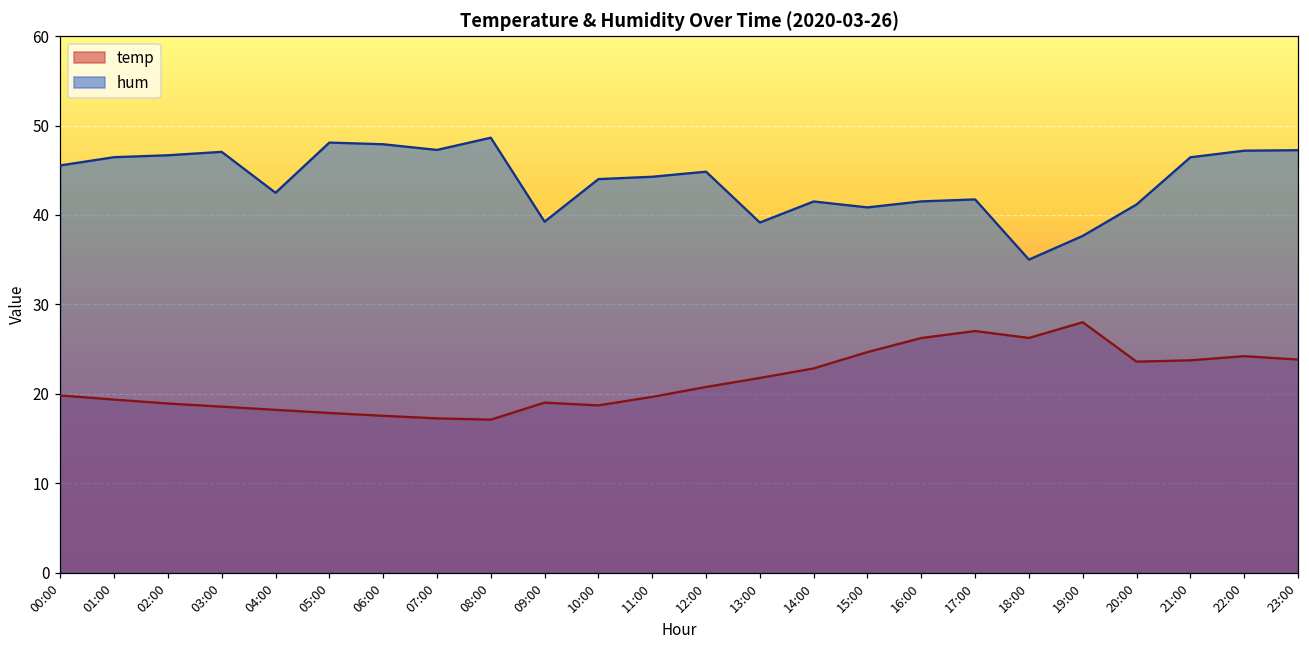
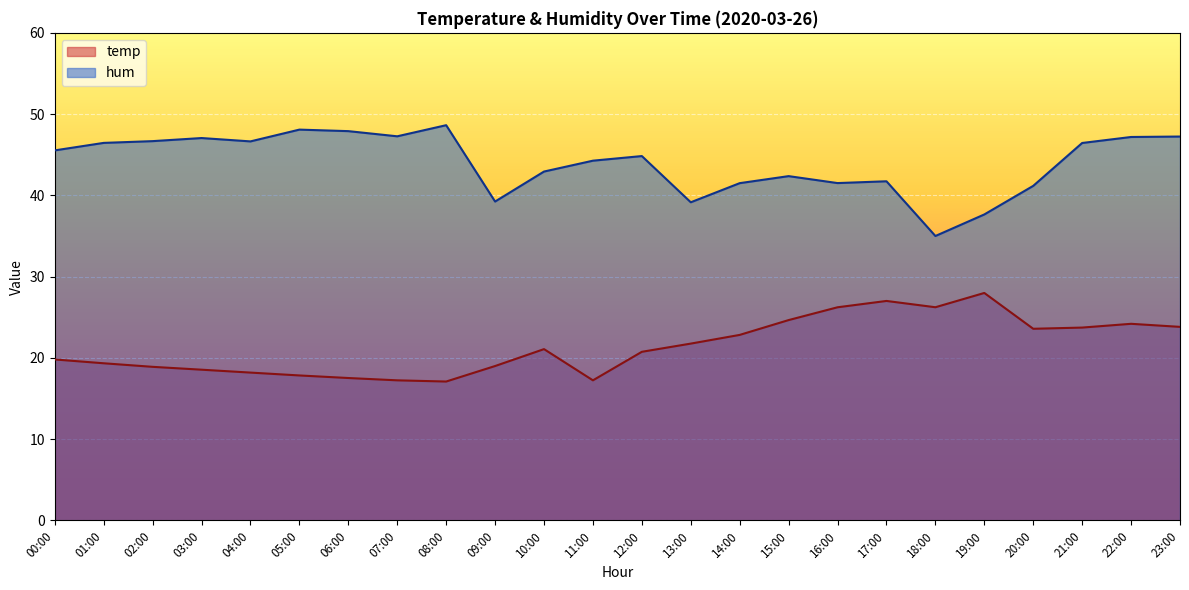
  {
    "temp": {
      "00:00": 20,
      "01:00": 19,
      "02:00": 19,
      "03:00": 19,
      "04:00": 18,
      "05:00": 18,
      "06:00": 18,
      "07:00": 17,
      "08:00": 17,
      "09:00": 19,
-     "10:00": 19,
-     "11:00": 20,
+     "10:00": 21,
+     "11:00": 17,
      "12:00": 21,
      "13:00": 22,
      "14:00": 23,
      "15:00": 25,
      "16:00": 26,
      "17:00": 27,
      "18:00": 26,
      "19:00": 28,
      "20:00": 24,
      "21:00": 24,
      "22:00": 24,
      "23:00": 24
    },
    "hum": {
      "00:00": 46,
      "01:00": 46,
      "02:00": 47,
      "03:00": 47,
-     "04:00": 42,
+     "04:00": 47,
      "05:00": 48,
      "06:00": 48,
      "07:00": 47,
      "08:00": 49,
      "09:00": 39,
-     "10:00": 44,
+     "10:00": 43,
      "11:00": 44,
      "12:00": 45,
      "13:00": 39,
      "14:00": 42,
-     "15:00": 41,
+     "15:00": 42,
      "16:00": 42,
      "17:00": 42,
      "18:00": 35,
      "19:00": 38,
      "20:00": 41,
      "21:00": 46,
      "22:00": 47,
      "23:00": 47
    }
  }
